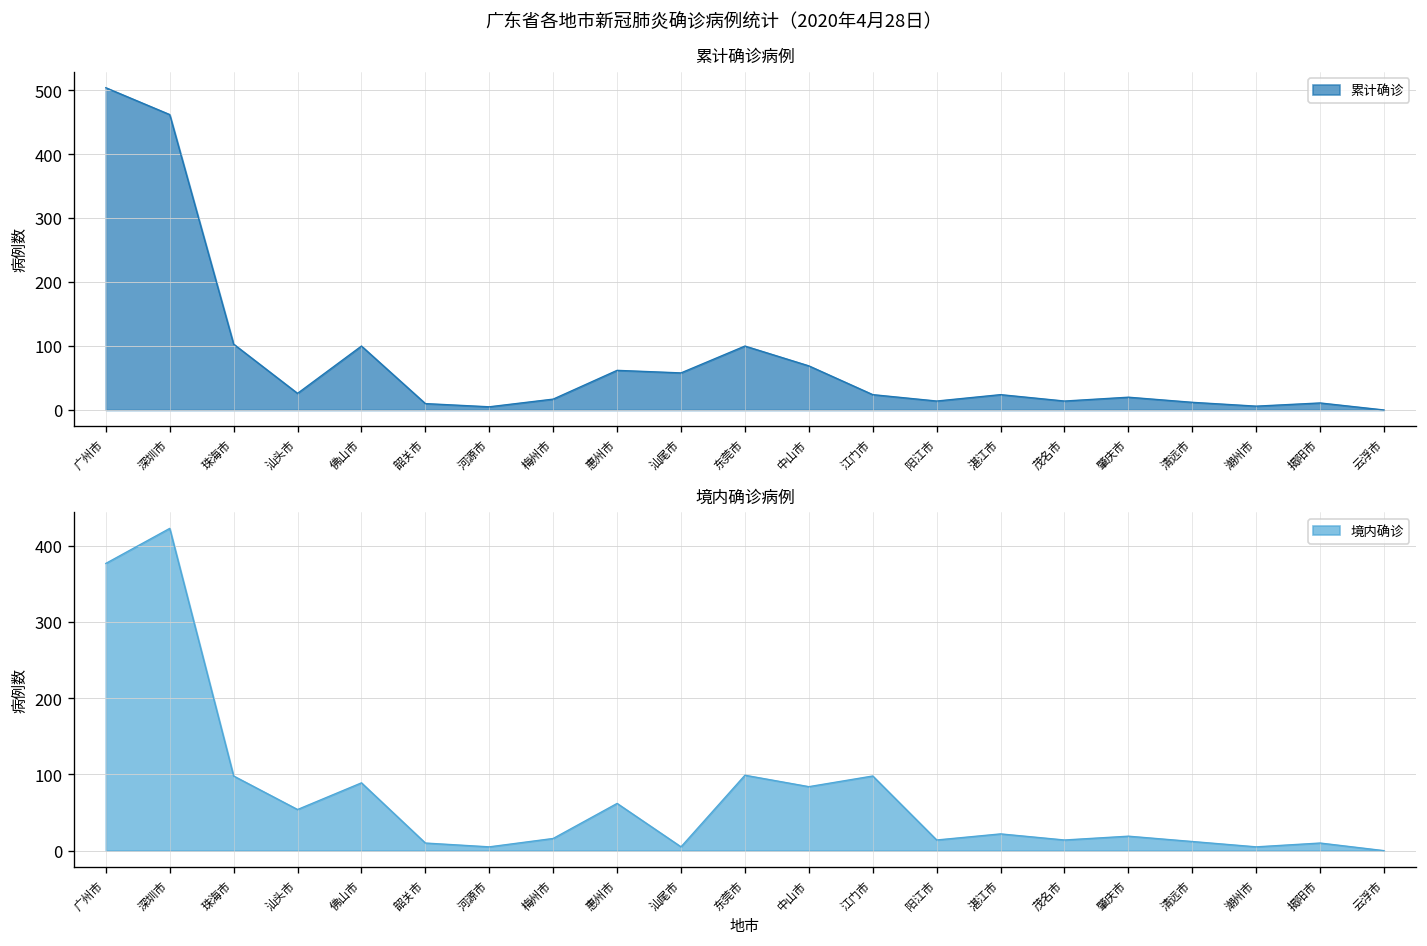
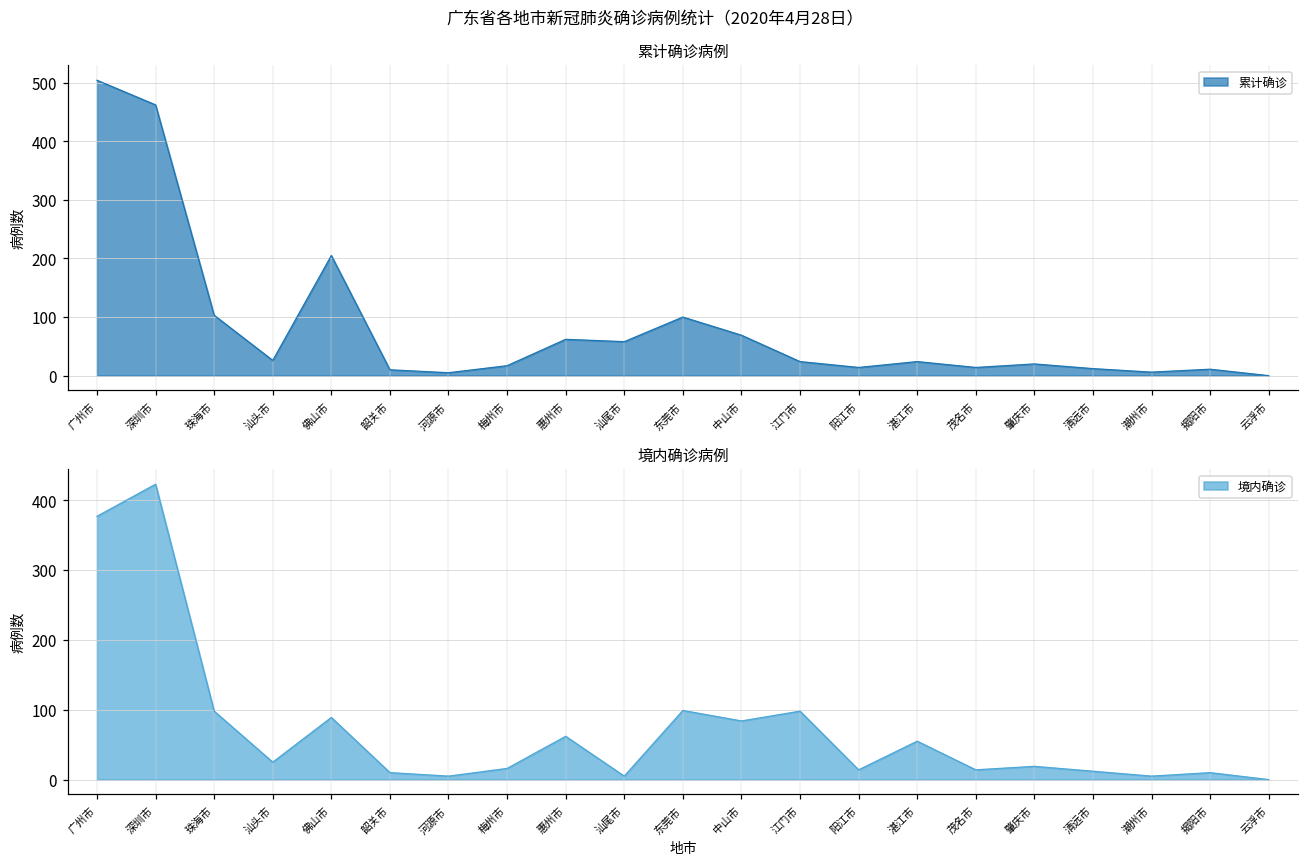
  {
    "累计确诊病例": {
      "广州市": 500,
      "深圳市": 460,
      "珠海市": 100,
      "汕头市": 30,
-     "佛山市": 100,
+     "佛山市": 210,
      "韶关市": 10,
      "河源市": 10,
      "梅州市": 20,
      "惠州市": 60,
      "汕尾市": 60,
      "东莞市": 100,
      "中山市": 70,
      "江门市": 20,
      "阳江市": 10,
      "湛江市": 20,
      "茂名市": 10,
      "肇庆市": 20,
      "清远市": 10,
      "潮州市": 10,
      "揭阳市": 10,
      "云浮市": 0
    },
    "境内确诊病例": {
      "广州市": 380,
      "深圳市": 420,
      "珠海市": 100,
-     "汕头市": 50,
+     "汕头市": 30,
      "佛山市": 90,
      "韶关市": 10,
      "河源市": 10,
      "梅州市": 20,
      "惠州市": 60,
      "汕尾市": 10,
      "东莞市": 100,
      "中山市": 80,
      "江门市": 100,
      "阳江市": 10,
-     "湛江市": 20,
+     "湛江市": 60,
      "茂名市": 10,
      "肇庆市": 20,
      "清远市": 10,
      "潮州市": 10,
      "揭阳市": 10,
      "云浮市": 0
    }
  }
